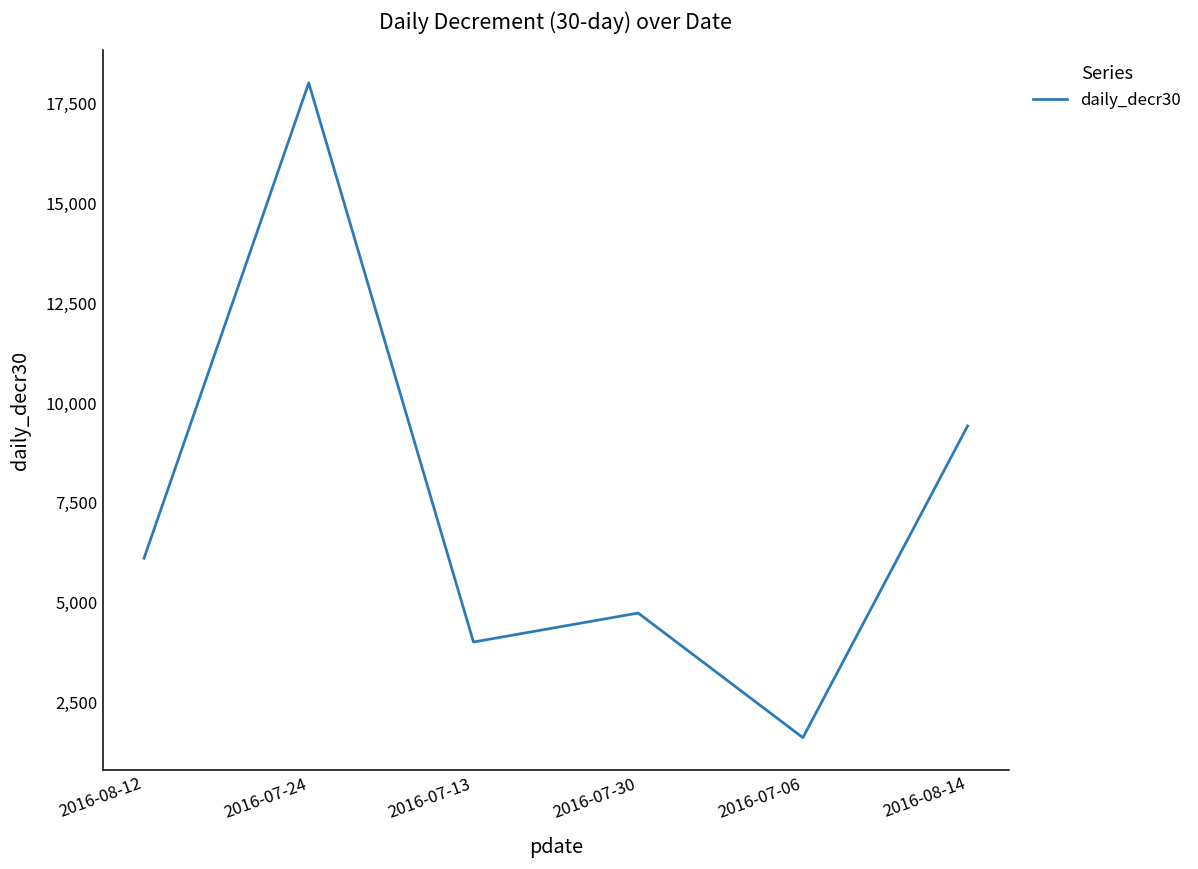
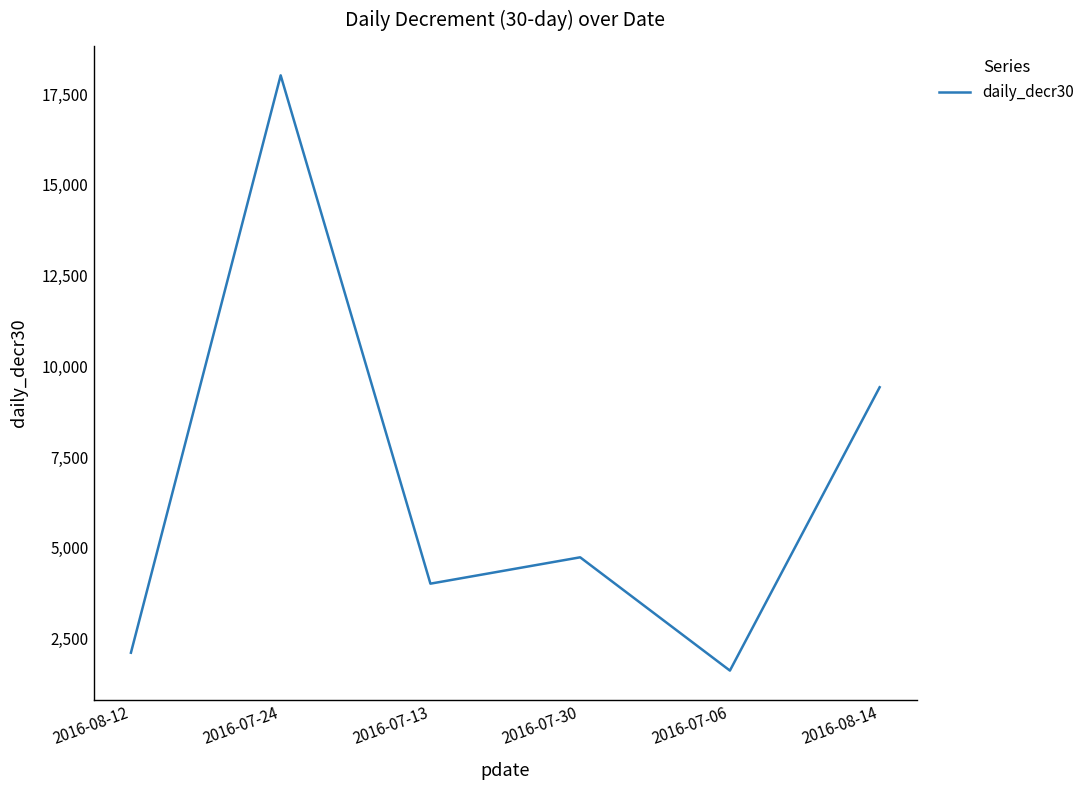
  {
-   "2016-08-12": "6,100",
+   "2016-08-12": "2,100",
    "2016-07-24": "18,000",
    "2016-07-13": "4,000",
    "2016-07-30": "4,700",
    "2016-07-06": "1,600",
    "2016-08-14": "9,400"
  }
